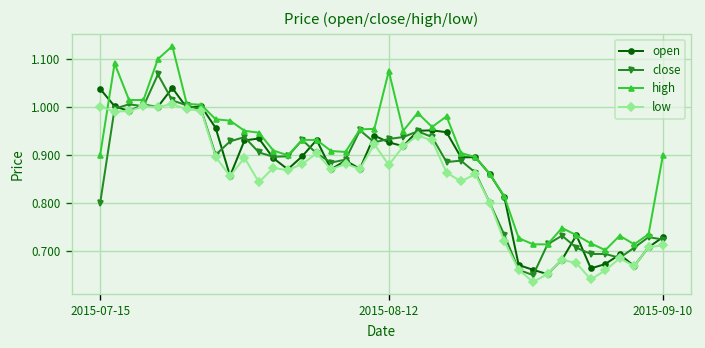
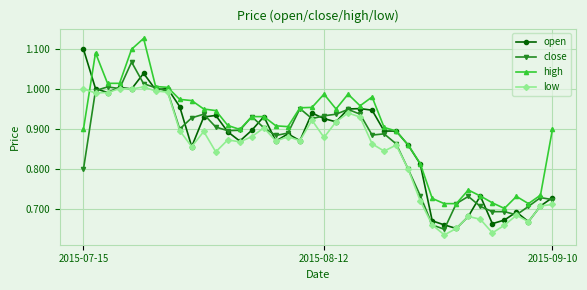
  {
    "open": {
-     "2015-07-15": 1.04,
+     "2015-07-15": 1.10,
      "2015-08-12": 0.93
    },
    "close": {
      "2015-07-15": 0.80,
      "2015-08-12": 0.93
    },
    "high": {
      "2015-07-15": 0.90,
-     "2015-08-12": 1.07,
+     "2015-08-12": 0.99,
      "2015-09-10": 0.90
    },
    "low": {
      "2015-07-15": 1.00,
      "2015-08-12": 0.88,
      "2015-09-10": 0.71
    }
  }
